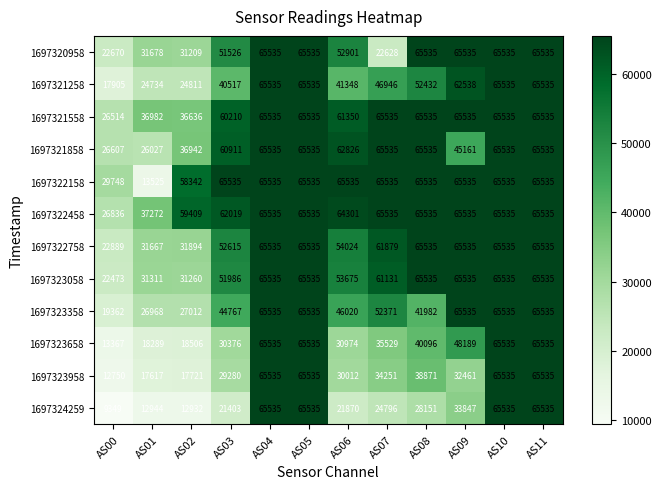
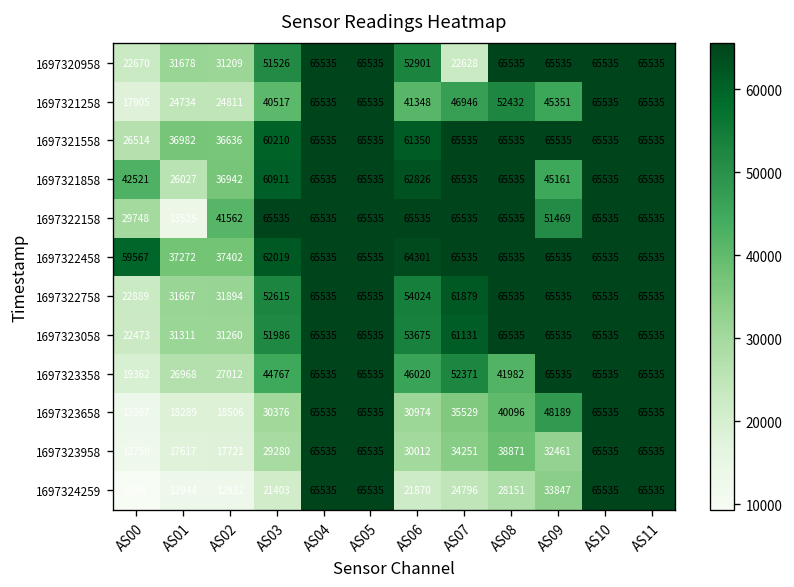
  {
    "1697320958": {
      "AS00": 22670,
      "AS01": 31678,
      "AS02": 31209,
      "AS03": 51526,
      "AS04": 65535,
      "AS05": 65535,
      "AS06": 52901,
      "AS07": 22628,
      "AS08": 65535,
      "AS09": 65535,
      "AS10": 65535,
      "AS11": 65535
    },
    "1697321258": {
      "AS01": 24734,
      "AS02": 24811,
      "AS03": 40517,
      "AS04": 65535,
      "AS05": 65535,
      "AS06": 41348,
      "AS07": 46946,
      "AS08": 52432,
-     "AS09": 62538,
+     "AS09": 45351,
      "AS10": 65535,
      "AS11": 65535
    },
    "1697321558": {
      "AS00": 26514,
      "AS01": 36982,
      "AS02": 36636,
      "AS03": 60210,
      "AS04": 65535,
      "AS05": 65535,
      "AS06": 61350,
      "AS07": 65535,
      "AS08": 65535,
      "AS09": 65535,
      "AS10": 65535,
      "AS11": 65535
    },
    "1697321858": {
-     "AS00": 26607,
+     "AS00": 42521,
      "AS01": 26027,
      "AS02": 36942,
      "AS03": 60911,
      "AS04": 65535,
      "AS05": 65535,
      "AS06": 62826,
      "AS07": 65535,
      "AS08": 65535,
      "AS09": 45161,
      "AS10": 65535,
      "AS11": 65535
    },
    "1697322158": {
      "AS00": 29748,
-     "AS02": 58342,
+     "AS02": 41562,
      "AS03": 65535,
      "AS04": 65535,
      "AS05": 65535,
      "AS06": 65535,
      "AS07": 65535,
      "AS08": 65535,
-     "AS09": 65535,
+     "AS09": 51469,
      "AS10": 65535,
      "AS11": 65535
    },
    "1697322458": {
-     "AS00": 26836,
+     "AS00": 59567,
      "AS01": 37272,
-     "AS02": 59409,
+     "AS02": 37402,
      "AS03": 62019,
      "AS04": 65535,
      "AS05": 65535,
      "AS06": 64301,
      "AS07": 65535,
      "AS08": 65535,
      "AS09": 65535,
      "AS10": 65535,
      "AS11": 65535
    },
    "1697322758": {
      "AS00": 22889,
      "AS01": 31667,
      "AS02": 31894,
      "AS03": 52615,
      "AS04": 65535,
      "AS05": 65535,
      "AS06": 54024,
      "AS07": 61879,
      "AS08": 65535,
      "AS09": 65535,
      "AS10": 65535,
      "AS11": 65535
    },
    "1697323058": {
      "AS00": 22473,
      "AS01": 31311,
      "AS02": 31260,
      "AS03": 51986,
      "AS04": 65535,
      "AS05": 65535,
      "AS06": 53675,
      "AS07": 61131,
      "AS08": 65535,
      "AS09": 65535,
      "AS10": 65535,
      "AS11": 65535
    },
    "1697323358": {
      "AS01": 26968,
      "AS02": 27012,
      "AS03": 44767,
      "AS04": 65535,
      "AS05": 65535,
      "AS06": 46020,
      "AS07": 52371,
      "AS08": 41982,
      "AS09": 65535,
      "AS10": 65535,
      "AS11": 65535
    },
    "1697323658": {
      "AS03": 30376,
      "AS04": 65535,
      "AS05": 65535,
      "AS06": 30974,
      "AS07": 35529,
      "AS08": 40096,
      "AS09": 48189,
      "AS10": 65535,
      "AS11": 65535
    },
    "1697323958": {
      "AS03": 29280,
      "AS04": 65535,
      "AS05": 65535,
      "AS06": 30012,
      "AS07": 34251,
      "AS08": 38871,
      "AS09": 32461,
      "AS10": 65535,
      "AS11": 65535
    },
    "1697324259": {
      "AS03": 21403,
      "AS04": 65535,
      "AS05": 65535,
      "AS06": 21870,
      "AS07": 24796,
      "AS08": 28151,
      "AS09": 33847,
      "AS10": 65535,
      "AS11": 65535
    }
  }
